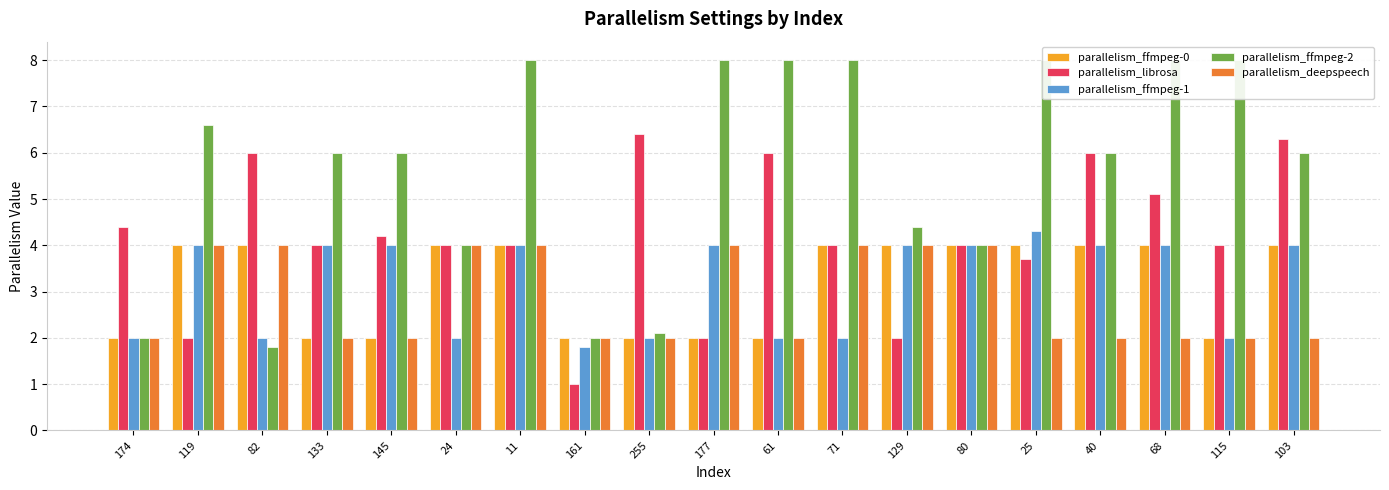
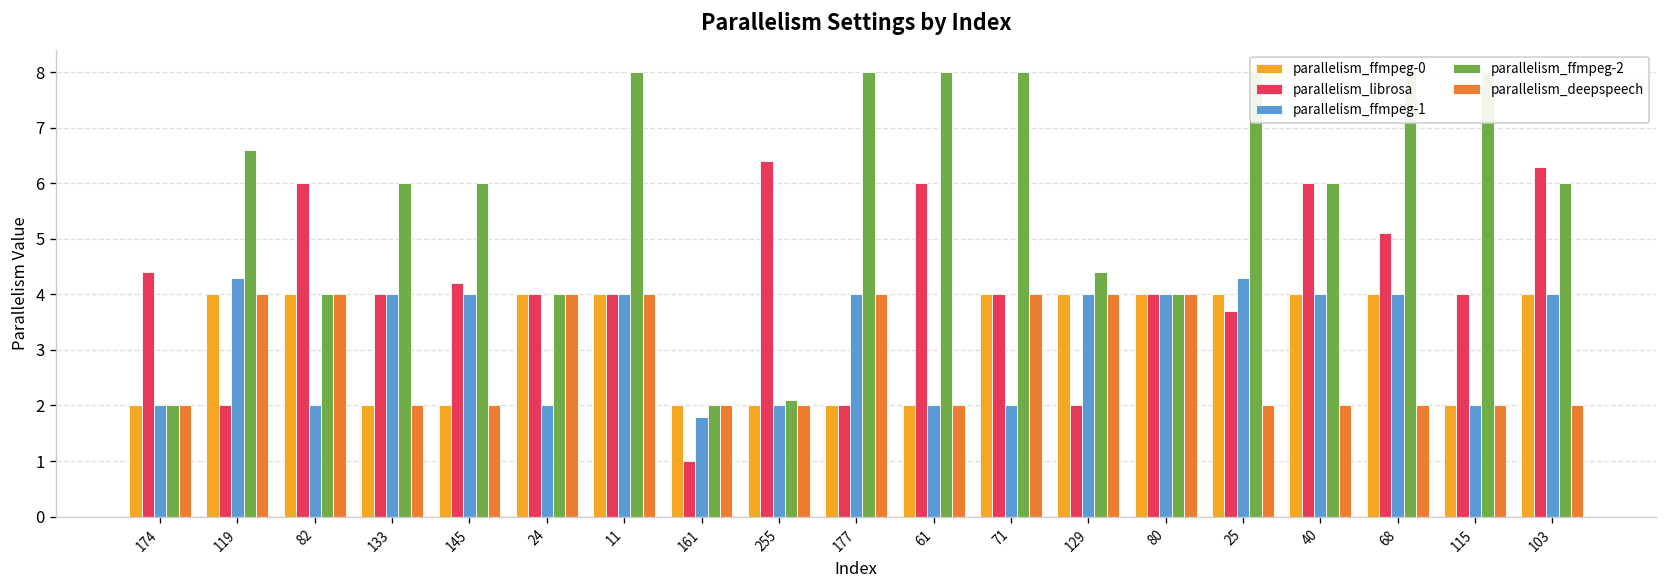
  {
    "parallelism_librosa": {
      "174": 4.4,
      "119": 2.0,
      "82": 6.0,
      "133": 4.0,
      "145": 4.2,
      "24": 4.0,
      "11": 4.0,
      "161": 1.0,
      "255": 6.4,
      "177": 2.0,
      "61": 6.0,
      "71": 4.0,
      "129": 2.0,
      "80": 4.0,
      "25": 3.7,
      "40": 6.0,
      "68": 5.1,
      "115": 4.0,
      "103": 6.3
    },
    "parallelism_ffmpeg-1": {
      "174": 2.0,
-     "119": 4.0,
+     "119": 4.3,
      "82": 2.0,
      "133": 4.0,
      "145": 4.0,
      "24": 2.0,
      "11": 4.0,
      "161": 1.8,
      "255": 2.0,
      "177": 4.0,
      "61": 2.0,
      "71": 2.0,
      "129": 4.0,
      "80": 4.0,
      "25": 4.3,
      "40": 4.0,
      "68": 4.0,
      "115": 2.0,
      "103": 4.0
    },
    "parallelism_ffmpeg-2": {
      "174": 2.0,
      "119": 6.6,
-     "82": 1.8,
+     "82": 4.0,
      "133": 6.0,
      "145": 6.0,
      "24": 4.0,
      "11": 8.0,
      "161": 2.0,
      "255": 2.1,
      "177": 8.0,
      "61": 8.0,
      "71": 8.0,
      "129": 4.4,
      "80": 4.0,
      "40": 6.0,
      "103": 6.0
    }
  }
